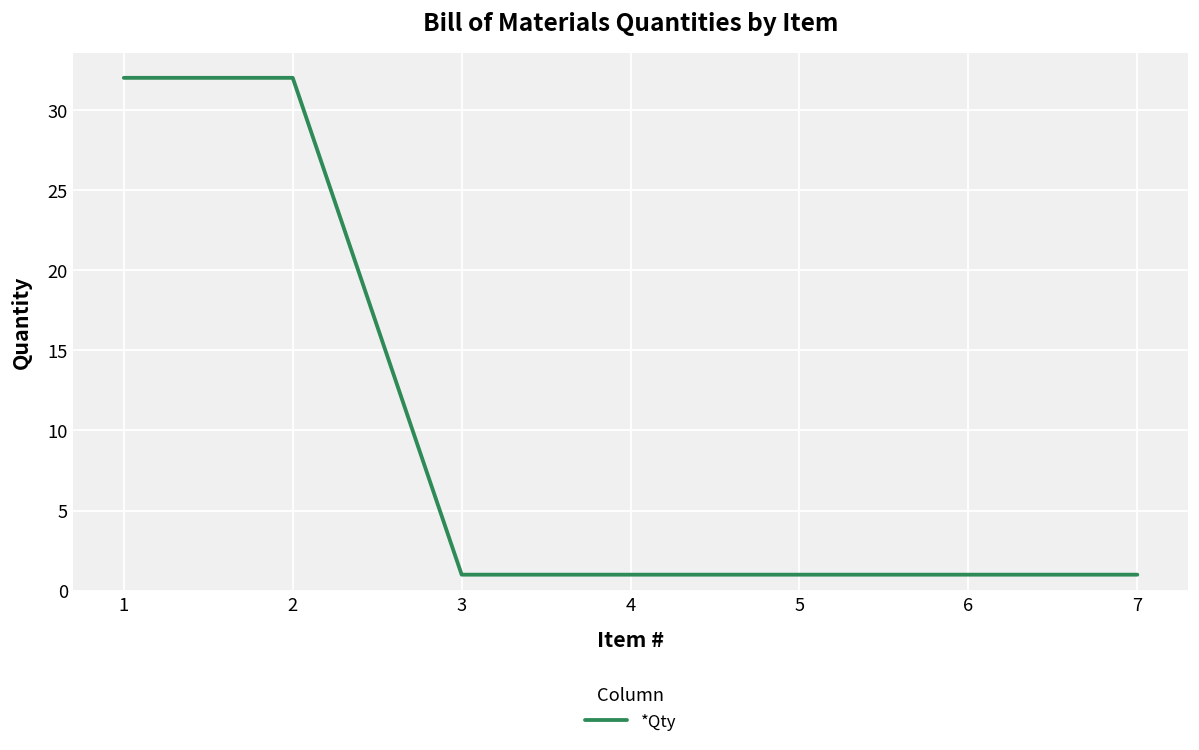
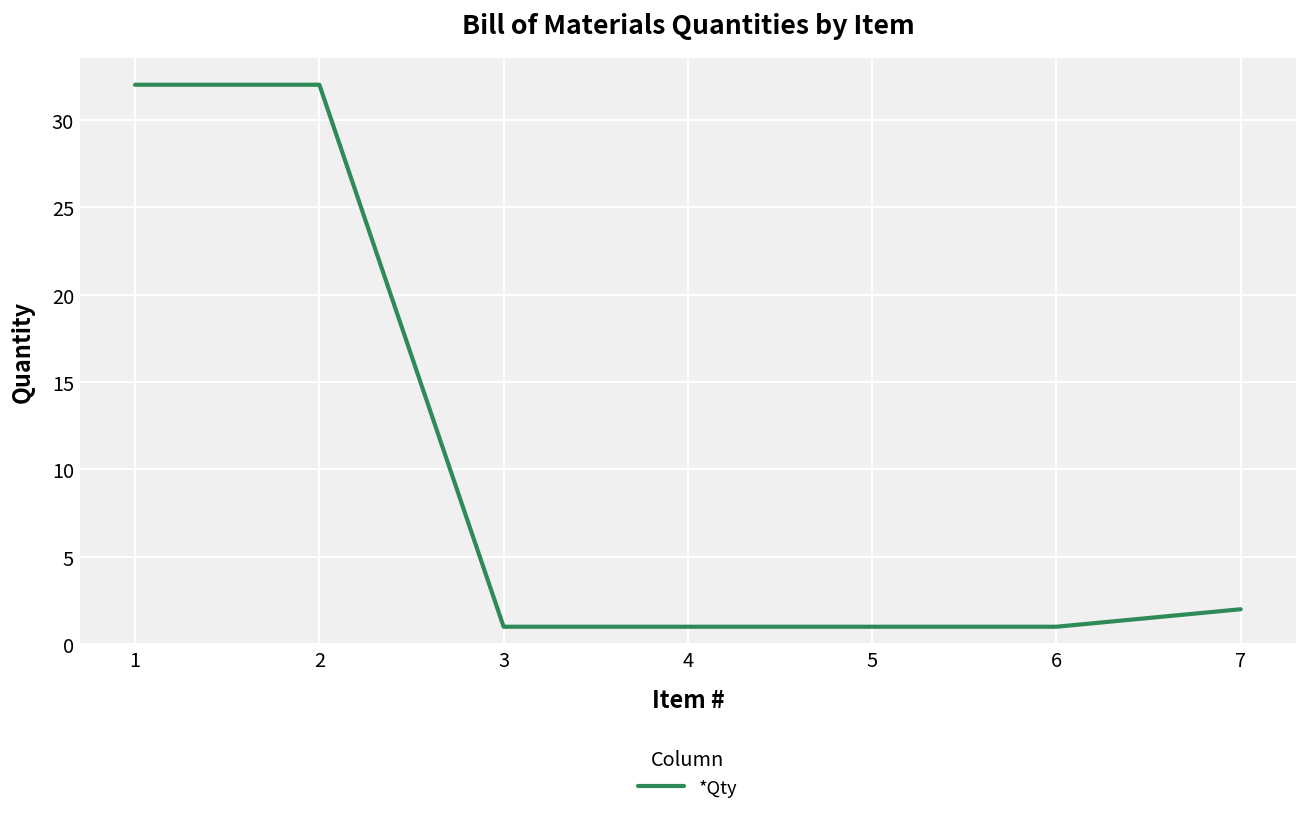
  {
    "1": 32,
    "2": 32,
    "3": 1,
    "4": 1,
    "5": 1,
    "6": 1,
-   "7": 1
+   "7": 2
  }
